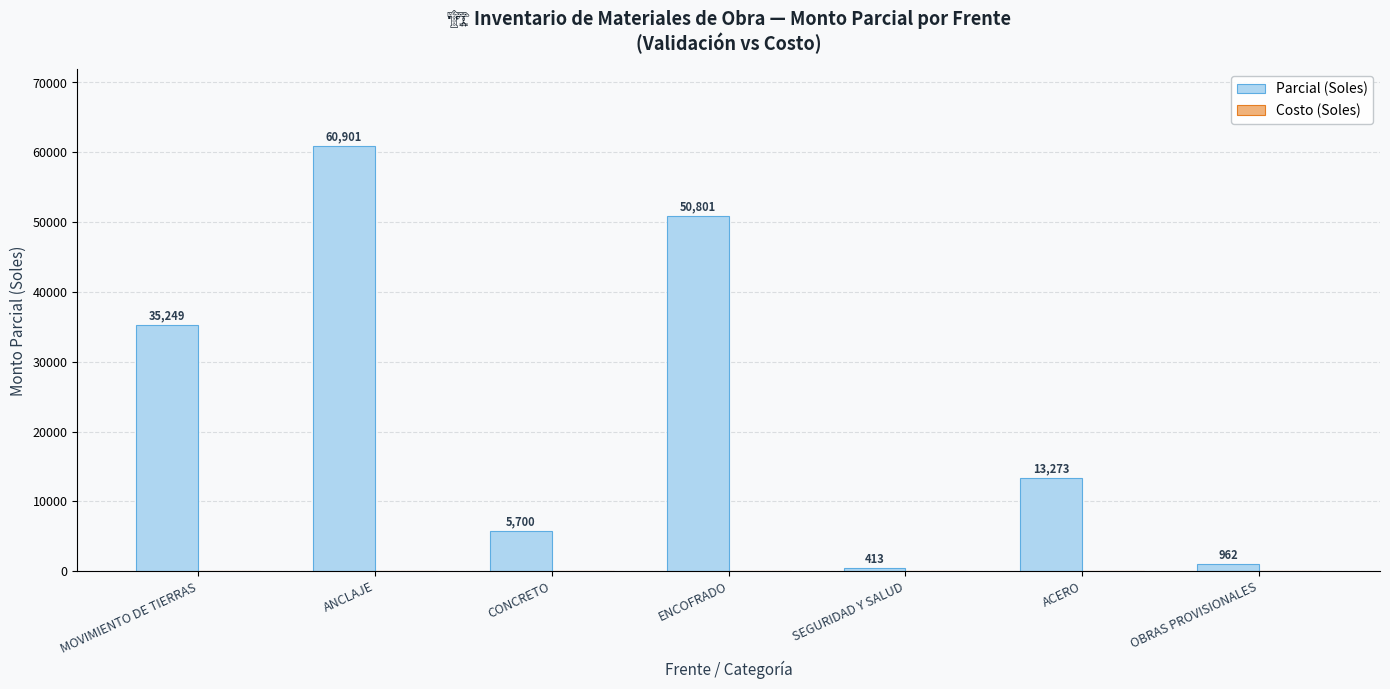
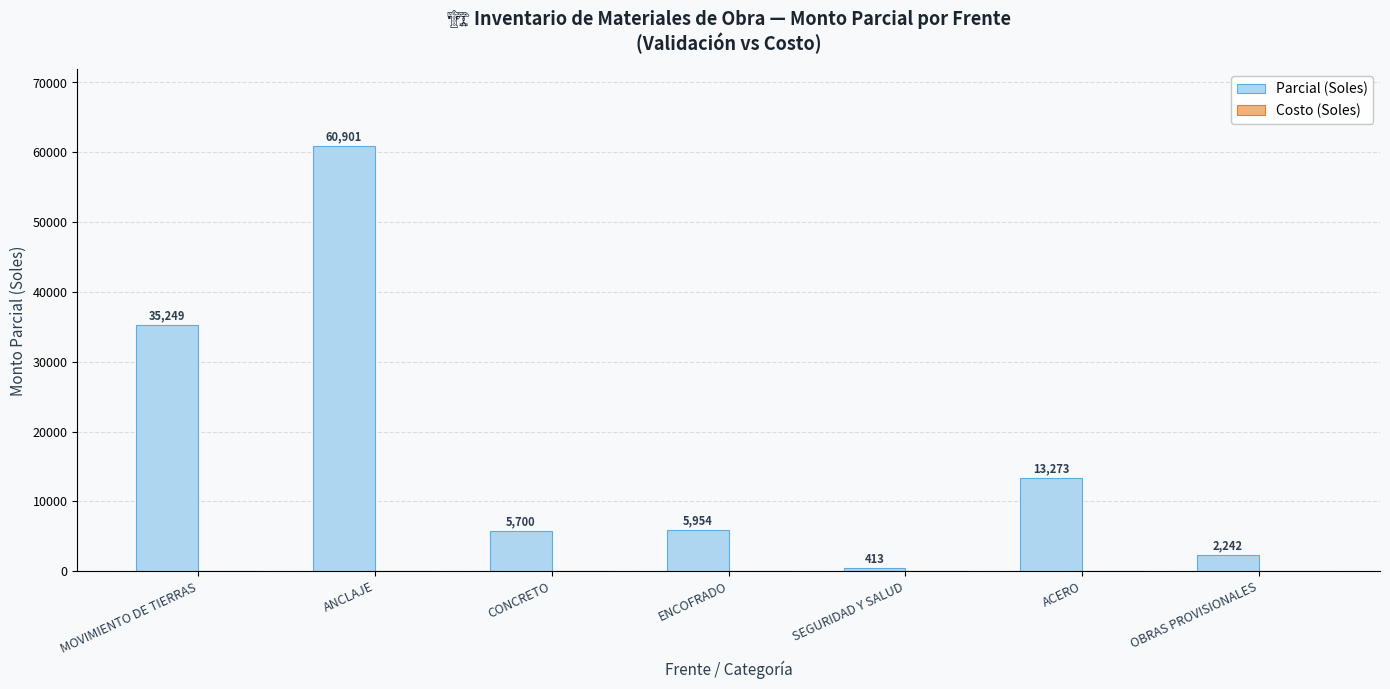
  {
    "Parcial (Soles)": {
      "MOVIMIENTO DE TIERRAS": "35,249",
      "ANCLAJE": "60,901",
      "CONCRETO": "5,700",
-     "ENCOFRADO": "50,801",
+     "ENCOFRADO": "5,954",
      "SEGURIDAD Y SALUD": "413",
      "ACERO": "13,273",
-     "OBRAS PROVISIONALES": "962"
+     "OBRAS PROVISIONALES": "2,242"
    },
    "Costo (Soles)": {
      "MOVIMIENTO DE TIERRAS": "0",
      "ANCLAJE": "0",
      "CONCRETO": "0",
      "ENCOFRADO": "0",
      "SEGURIDAD Y SALUD": "0",
      "ACERO": "0",
      "OBRAS PROVISIONALES": "0"
    }
  }
